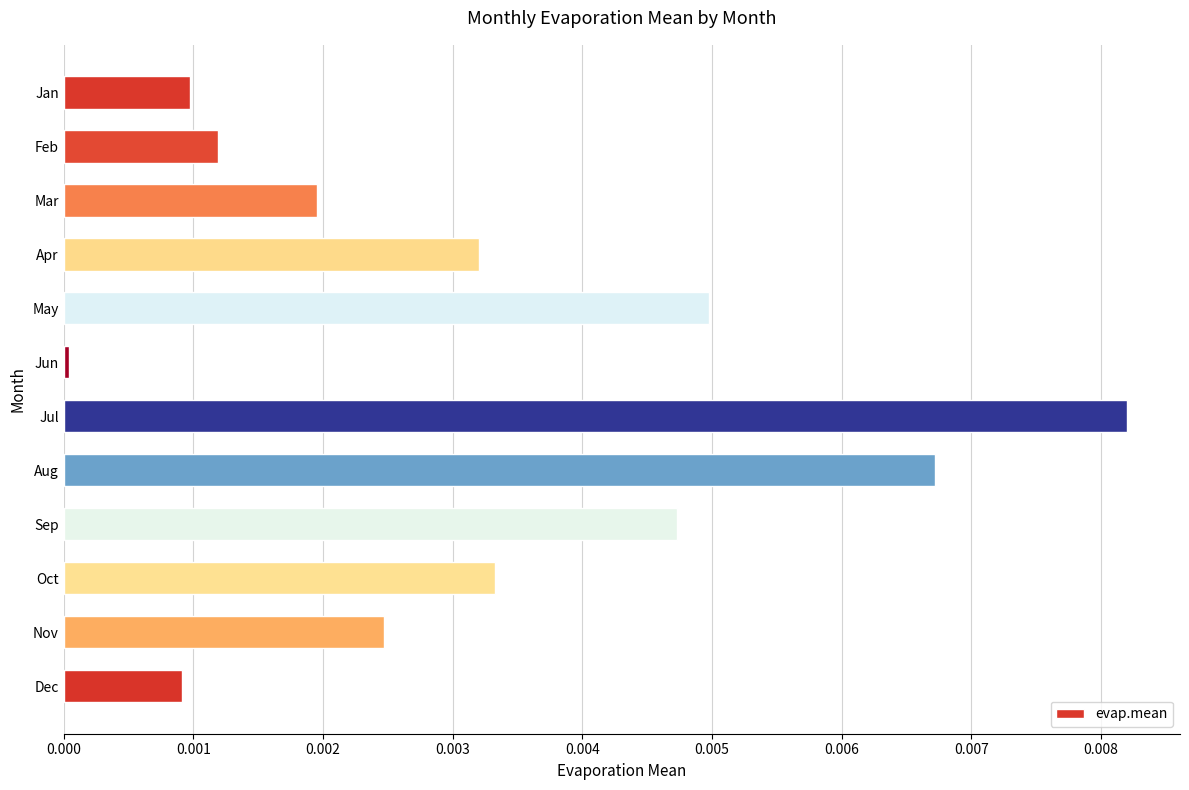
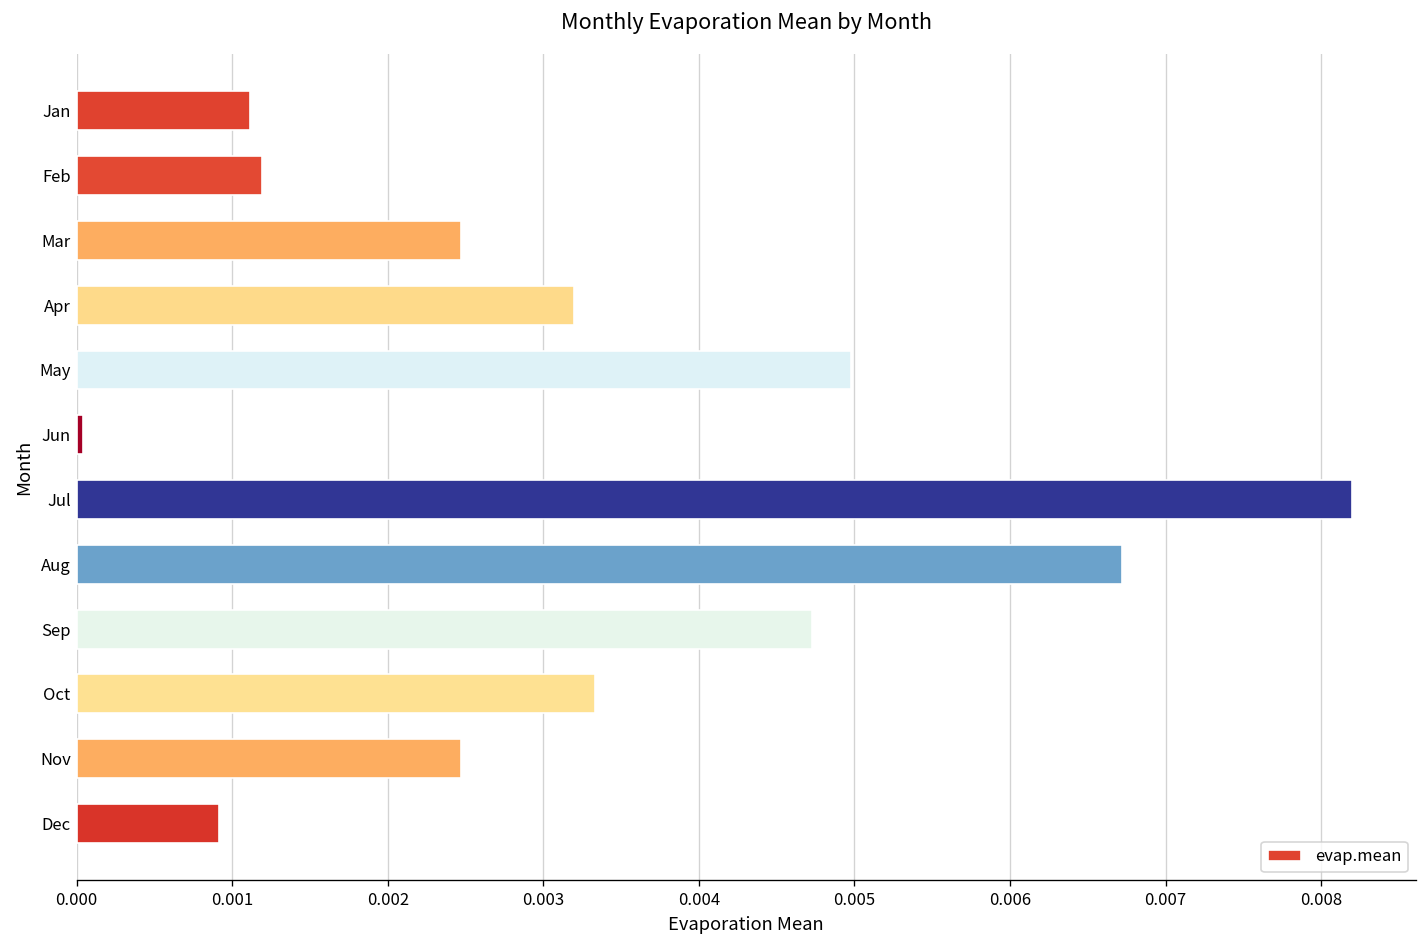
  {
-   "Jan": 0.00097,
+   "Jan": 0.00111,
    "Feb": 0.00119,
-   "Mar": 0.00195,
+   "Mar": 0.00247,
    "Apr": 0.00320,
    "May": 0.00498,
    "Jun": 0.00004,
    "Jul": 0.00820,
    "Aug": 0.00672,
    "Sep": 0.00473,
    "Oct": 0.00333,
    "Nov": 0.00247,
    "Dec": 0.00091
  }
